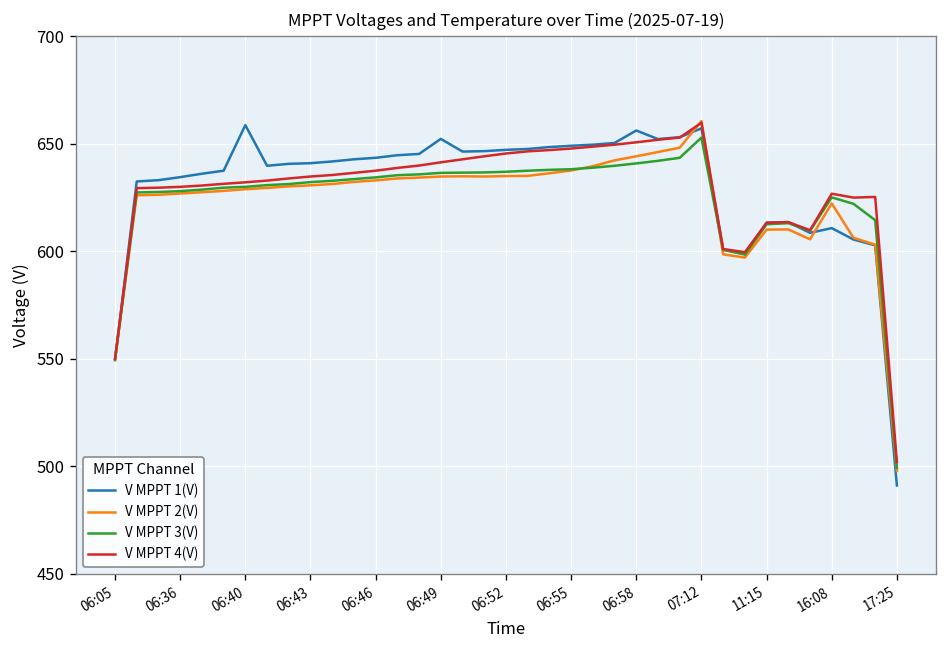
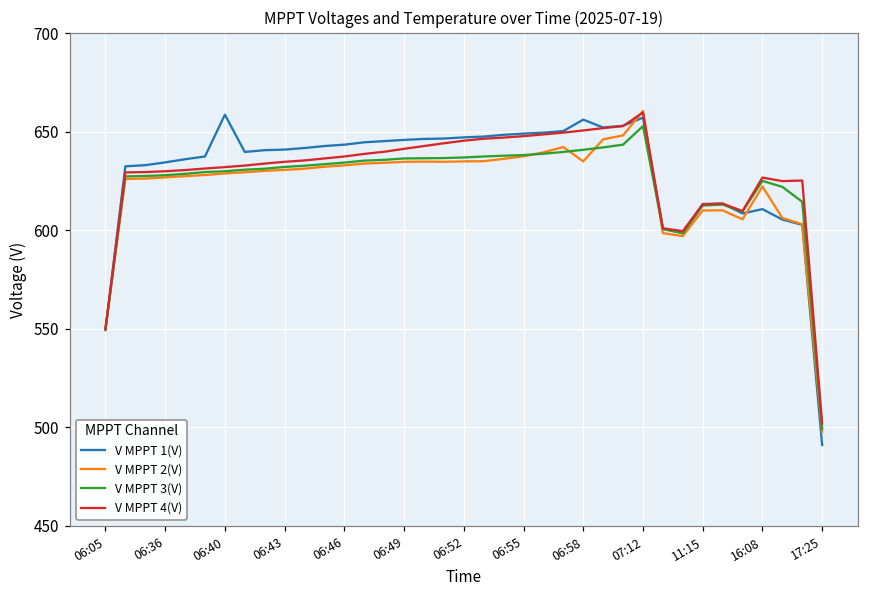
  {
    "V MPPT 1(V)": {
      "06:40": 659,
      "06:43": 641,
      "06:46": 643,
-     "06:49": 652,
+     "06:49": 646,
      "06:52": 647,
      "06:58": 656,
      "07:12": 657,
      "16:08": 611,
      "17:25": 491
    },
    "V MPPT 2(V)": {
      "06:43": 631,
      "06:49": 635,
      "06:52": 635,
-     "06:58": 644,
+     "06:58": 635,
      "16:08": 622,
      "17:25": 498
    },
    "V MPPT 3(V)": {
      "06:43": 632,
      "06:49": 636,
      "06:52": 637,
      "06:58": 641,
      "07:12": 653,
      "16:08": 625,
      "17:25": 499
    },
    "V MPPT 4(V)": {
      "06:40": 632,
      "06:43": 635,
      "06:46": 637,
      "06:49": 641,
      "06:52": 645,
      "06:58": 651,
      "16:08": 627,
      "17:25": 502
    }
  }
